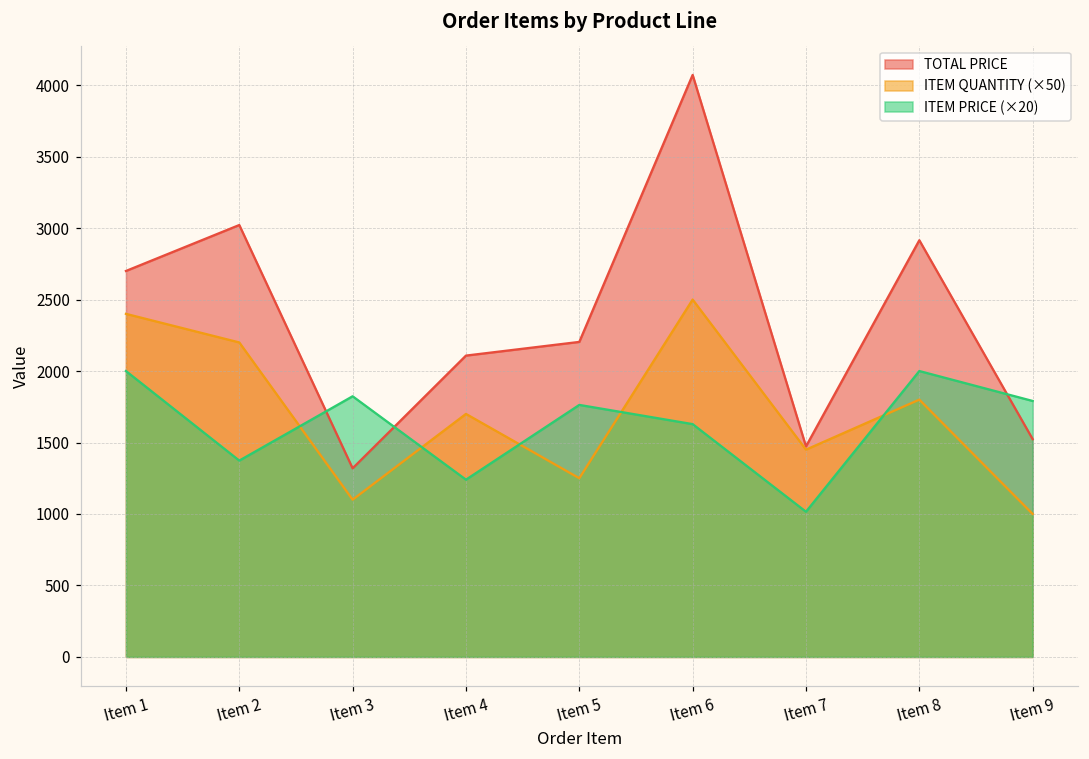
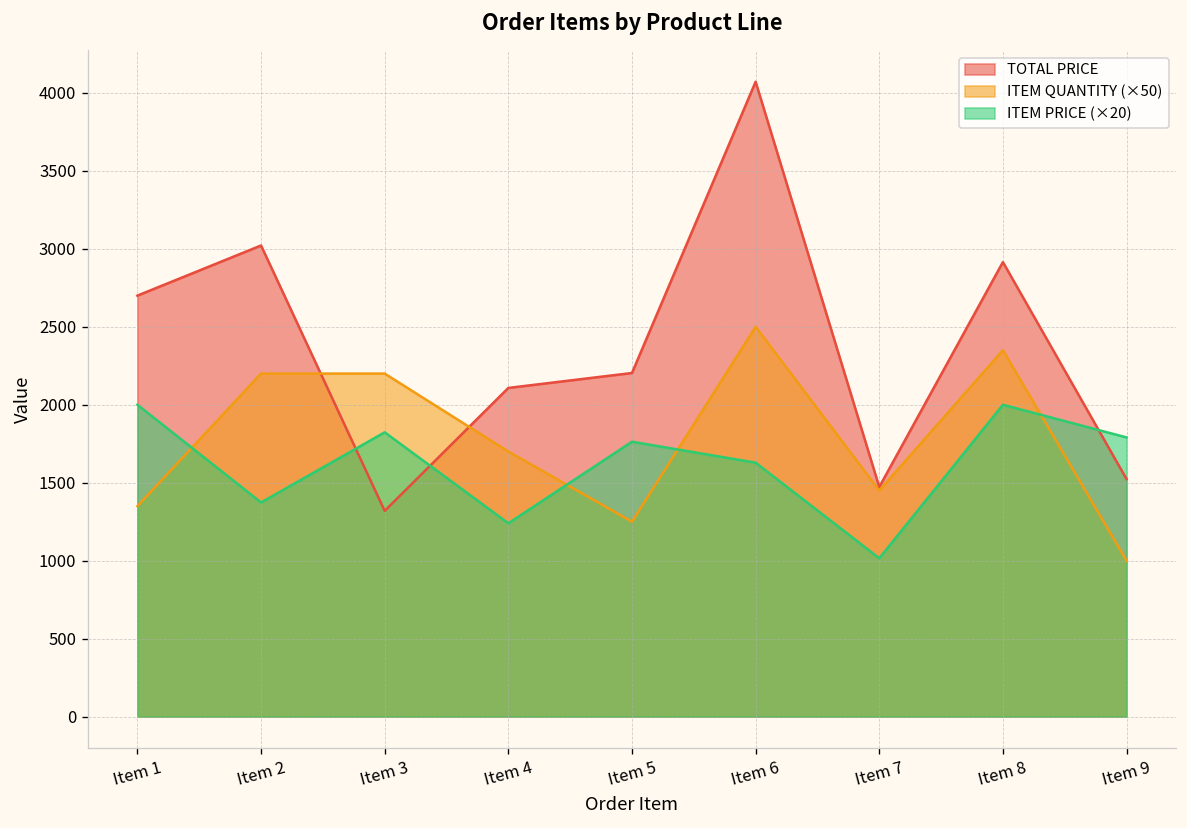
  {
    "TOTAL PRICE": {
      "Item 1": 2700,
      "Item 2": 3020,
      "Item 3": 1320,
      "Item 4": 2110,
      "Item 5": 2200,
      "Item 6": 4070,
      "Item 7": 1470,
      "Item 8": 2920,
      "Item 9": 1520
    },
    "ITEM QUANTITY (×50)": {
-     "Item 1": 2400,
+     "Item 1": 1350,
      "Item 2": 2200,
-     "Item 3": 1100,
+     "Item 3": 2200,
      "Item 4": 1700,
      "Item 5": 1250,
      "Item 6": 2500,
      "Item 7": 1450,
-     "Item 8": 1800,
+     "Item 8": 2350,
      "Item 9": 1000
    },
    "ITEM PRICE (×20)": {
      "Item 1": 2000,
      "Item 2": 1370,
      "Item 3": 1820,
      "Item 4": 1240,
      "Item 5": 1760,
      "Item 6": 1630,
      "Item 7": 1020,
      "Item 8": 2000,
      "Item 9": 1790
    }
  }
